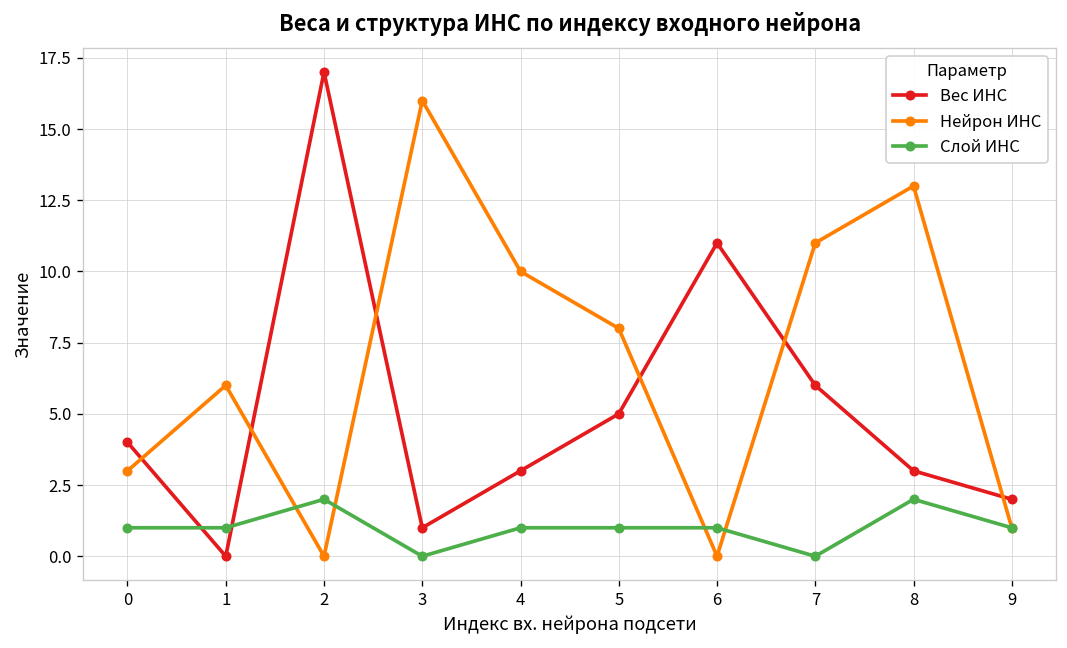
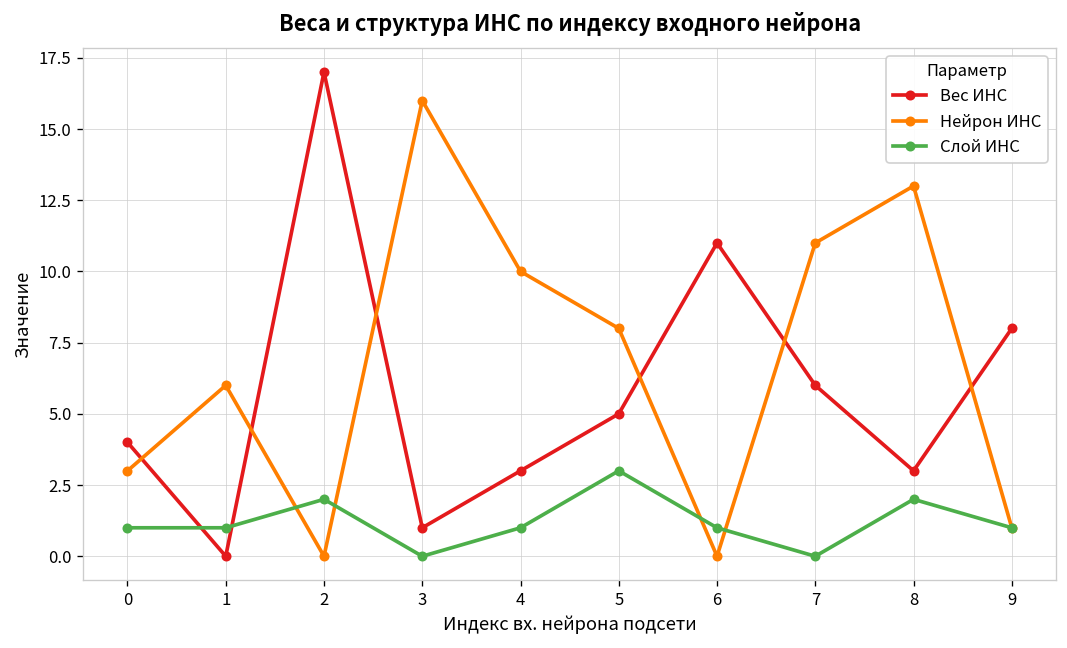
  {
    "Вес ИНС": {
      "0": 4,
      "1": 0,
      "2": 17,
      "3": 1,
      "4": 3,
      "5": 5,
      "6": 11,
      "7": 6,
      "8": 3,
-     "9": 2
+     "9": 8
    },
    "Нейрон ИНС": {
      "0": 3,
      "1": 6,
      "2": 0,
      "3": 16,
      "4": 10,
      "5": 8,
      "6": 0,
      "7": 11,
      "8": 13
    },
    "Слой ИНС": {
      "0": 1,
      "1": 1,
      "2": 2,
      "3": 0,
      "4": 1,
-     "5": 1,
+     "5": 3,
      "6": 1,
      "7": 0,
      "8": 2
    }
  }
